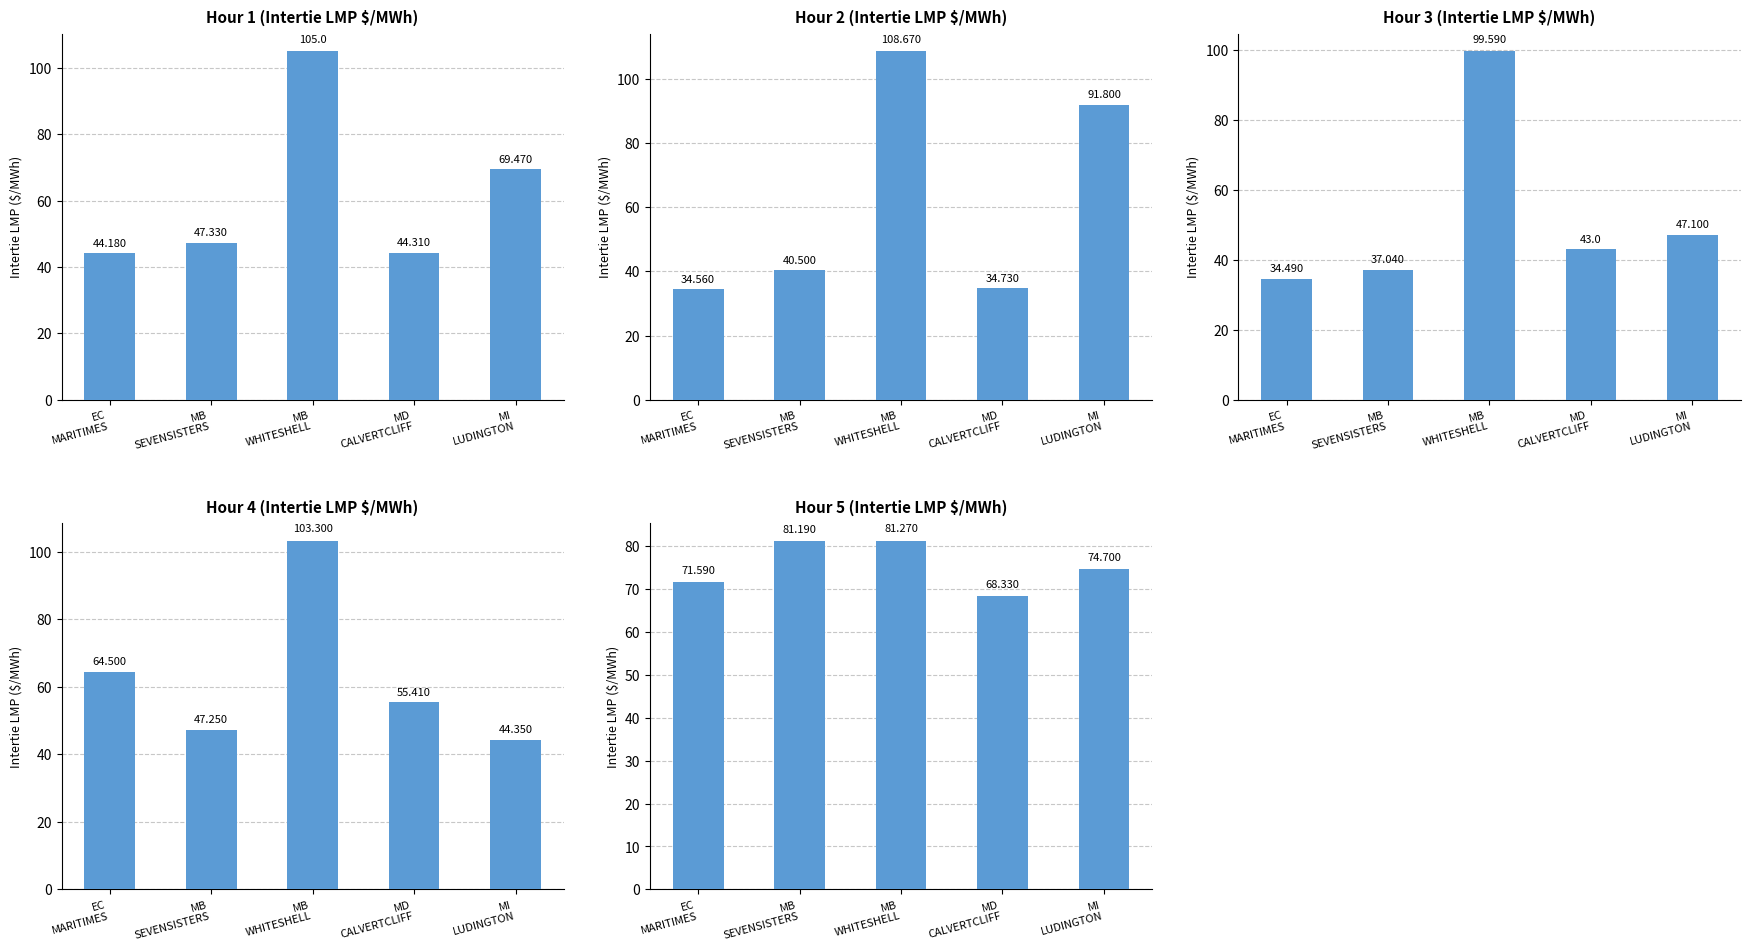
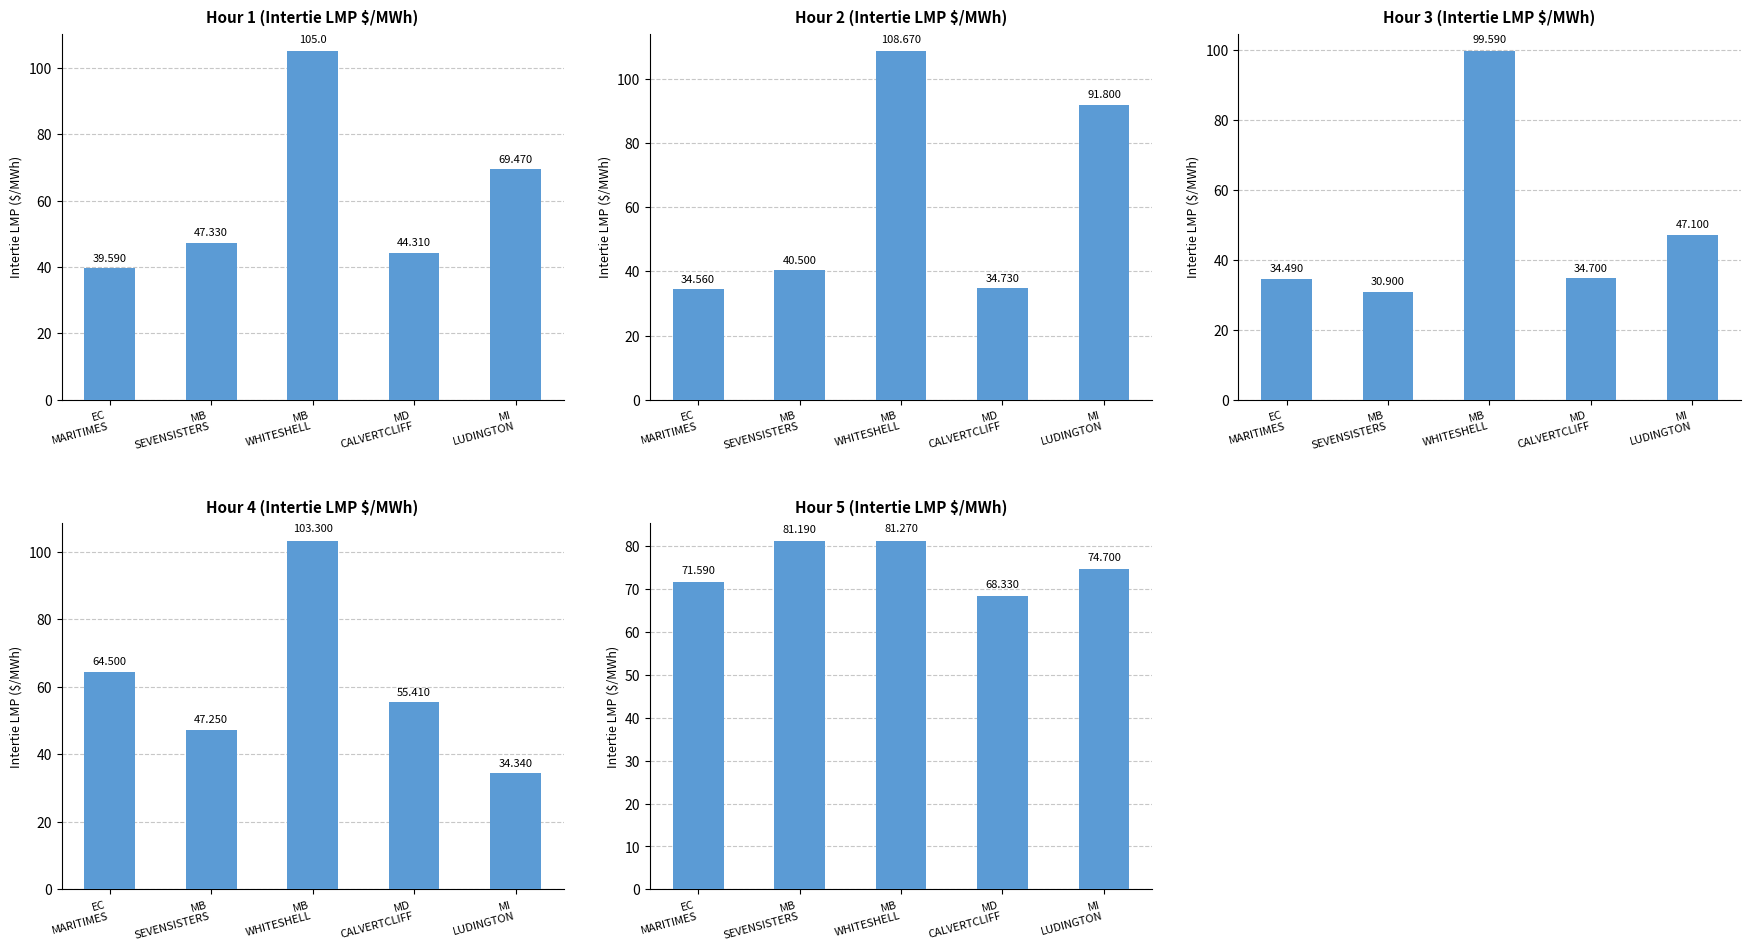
  {
    "Hour 1 (Intertie LMP $/MWh)": {
-     "EC MARITIMES": 44.180,
+     "EC MARITIMES": 39.590,
      "MB SEVENSISTERS": 47.330,
      "MB WHITESHELL": 105.0,
      "MD CALVERTCLIFF": 44.310,
      "MI LUDINGTON": 69.470
    },
    "Hour 2 (Intertie LMP $/MWh)": {
      "EC MARITIMES": 34.560,
      "MB SEVENSISTERS": 40.500,
      "MB WHITESHELL": 108.670,
      "MD CALVERTCLIFF": 34.730,
      "MI LUDINGTON": 91.800
    },
    "Hour 3 (Intertie LMP $/MWh)": {
      "EC MARITIMES": 34.490,
-     "MB SEVENSISTERS": 37.040,
+     "MB SEVENSISTERS": 30.900,
      "MB WHITESHELL": 99.590,
-     "MD CALVERTCLIFF": 43.0,
+     "MD CALVERTCLIFF": 34.700,
      "MI LUDINGTON": 47.100
    },
    "Hour 4 (Intertie LMP $/MWh)": {
      "EC MARITIMES": 64.500,
      "MB SEVENSISTERS": 47.250,
      "MB WHITESHELL": 103.300,
      "MD CALVERTCLIFF": 55.410,
-     "MI LUDINGTON": 44.350
+     "MI LUDINGTON": 34.340
    },
    "Hour 5 (Intertie LMP $/MWh)": {
      "EC MARITIMES": 71.590,
      "MB SEVENSISTERS": 81.190,
      "MB WHITESHELL": 81.270,
      "MD CALVERTCLIFF": 68.330,
      "MI LUDINGTON": 74.700
    }
  }
